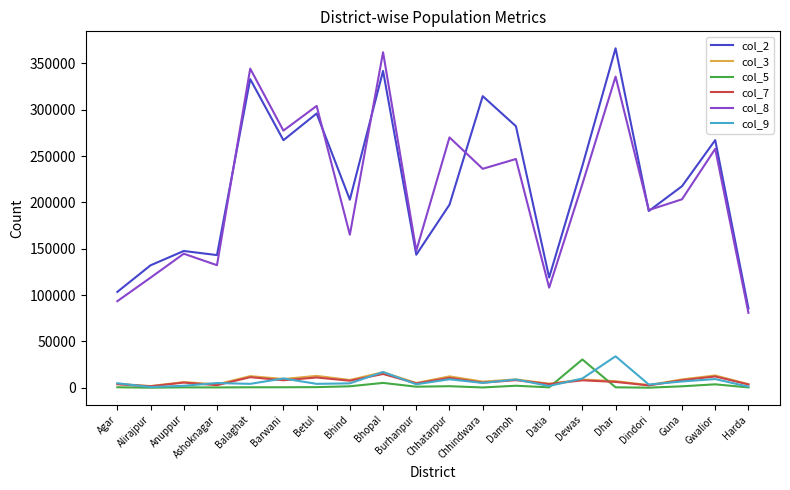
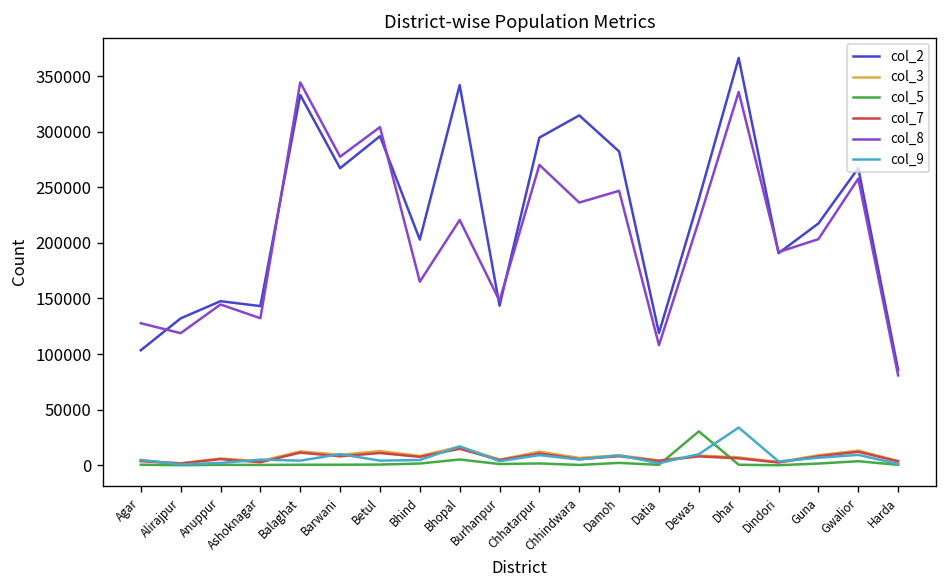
  {
    "col_2": {
      "Agar": 100000,
      "Alirajpur": 130000,
      "Anuppur": 150000,
      "Ashoknagar": 140000,
      "Balaghat": 330000,
      "Barwani": 270000,
      "Betul": 300000,
      "Bhind": 200000,
      "Bhopal": 340000,
      "Burhanpur": 140000,
-     "Chhatarpur": 200000,
+     "Chhatarpur": 290000,
      "Chhindwara": 310000,
      "Damoh": 280000,
      "Datia": 120000,
      "Dewas": 240000,
      "Dhar": 370000,
      "Guna": 220000,
      "Gwalior": 270000,
      "Harda": 90000
    },
    "col_5": {
      "Agar": 0,
      "Balaghat": 0,
      "Barwani": 0,
      "Betul": 0,
      "Bhind": 0,
      "Bhopal": 10000,
      "Chhatarpur": 0,
      "Chhindwara": 0,
      "Damoh": 0,
      "Dewas": 30000,
      "Dhar": 0,
      "Guna": 0,
      "Gwalior": 0
    },
    "col_8": {
-     "Agar": 90000,
+     "Agar": 130000,
      "Alirajpur": 120000,
      "Anuppur": 140000,
      "Ashoknagar": 130000,
      "Balaghat": 340000,
      "Barwani": 280000,
      "Betul": 300000,
      "Bhind": 170000,
-     "Bhopal": 360000,
+     "Bhopal": 220000,
      "Burhanpur": 150000,
      "Chhatarpur": 270000,
      "Chhindwara": 240000,
      "Damoh": 250000,
      "Datia": 110000,
      "Dewas": 220000,
      "Dhar": 340000,
      "Guna": 200000,
      "Gwalior": 260000,
      "Harda": 80000
    },
    "col_9": {
      "Balaghat": 0,
      "Betul": 0,
      "Bhind": 0,
      "Dhar": 30000,
      "Gwalior": 10000
    }
  }
